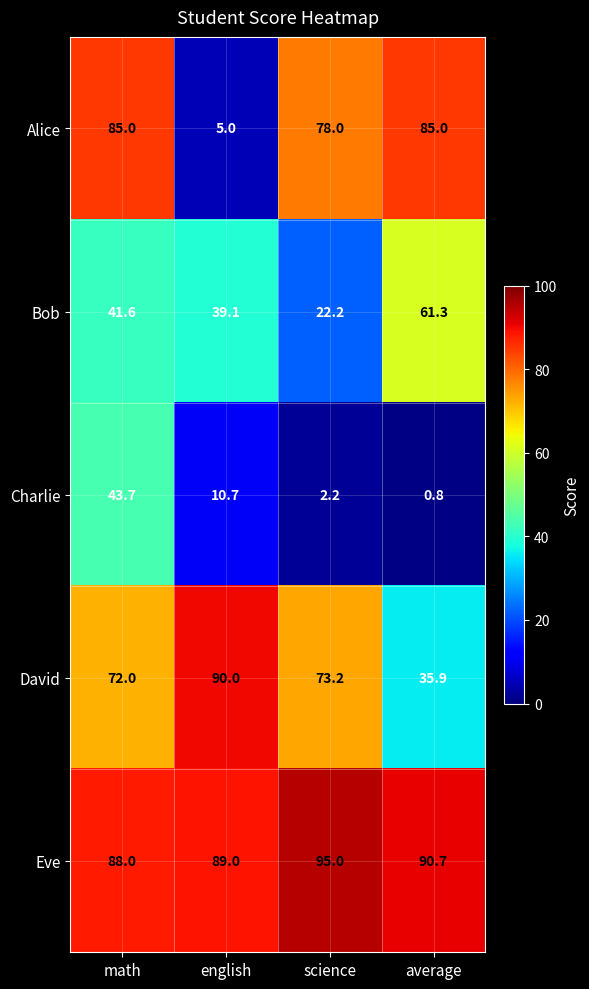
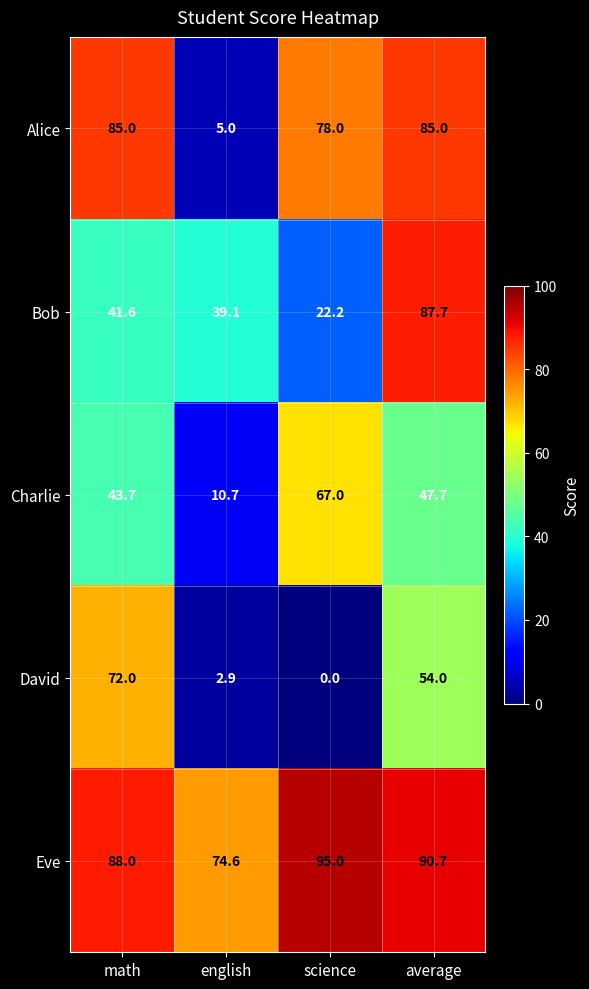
  {
    "Alice": {
      "math": 85.0,
      "english": 5.0,
      "science": 78.0,
      "average": 85.0
    },
    "Bob": {
      "math": 41.6,
      "english": 39.1,
      "science": 22.2,
-     "average": 61.3
+     "average": 87.7
    },
    "Charlie": {
      "math": 43.7,
      "english": 10.7,
-     "science": 2.2,
-     "average": 0.8
+     "science": 67.0,
+     "average": 47.7
    },
    "David": {
      "math": 72.0,
-     "english": 90.0,
-     "science": 73.2,
-     "average": 35.9
+     "english": 2.9,
+     "science": 0.0,
+     "average": 54.0
    },
    "Eve": {
      "math": 88.0,
-     "english": 89.0,
+     "english": 74.6,
      "science": 95.0,
      "average": 90.7
    }
  }
